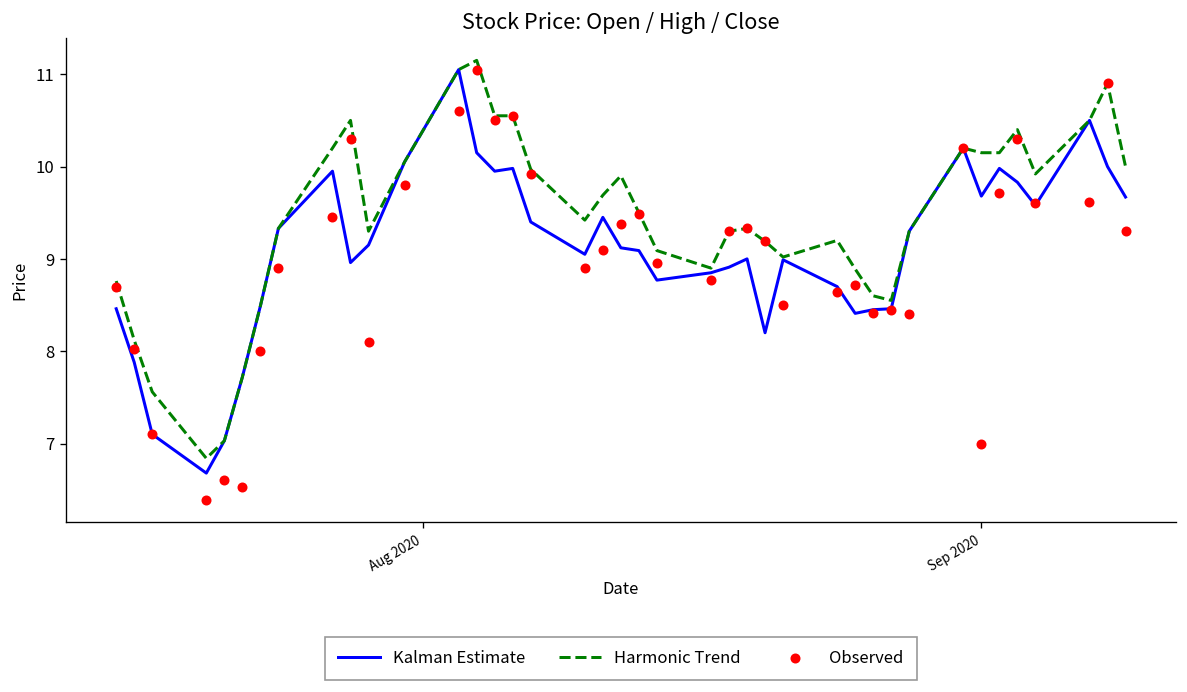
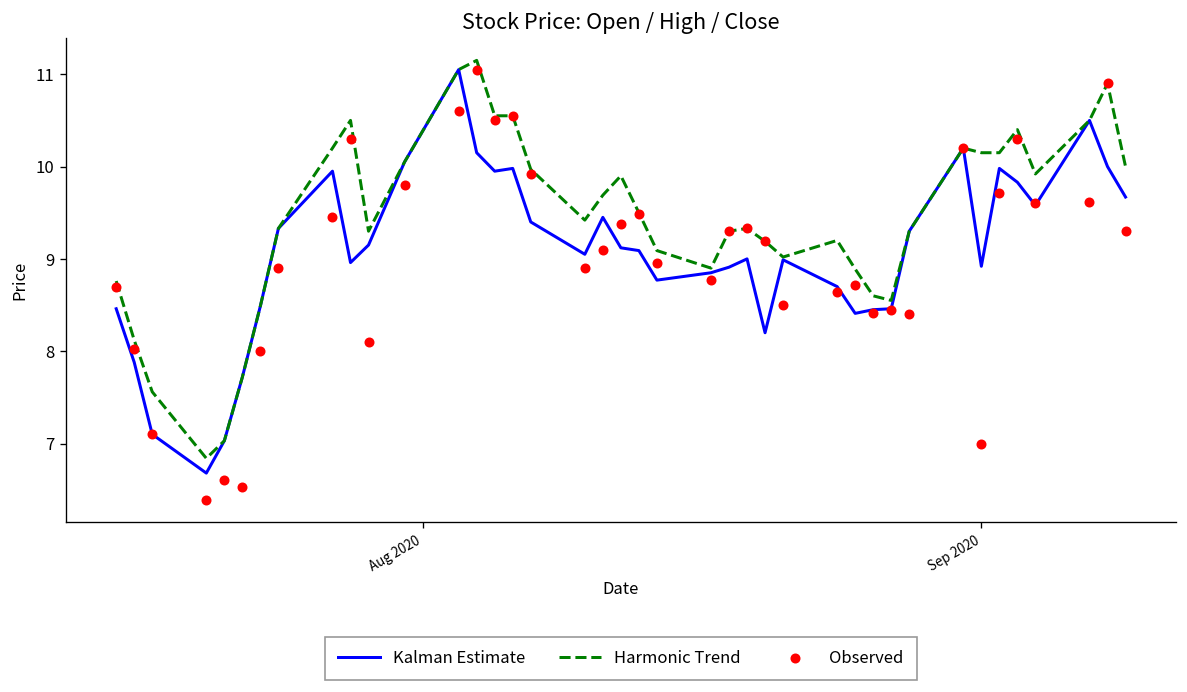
  {
    "Kalman Estimate": {
-     "Sep 2020": 9.7
+     "Sep 2020": 8.9
    },
    "Harmonic Trend": {
      "Sep 2020": 10.2
    }
  }
